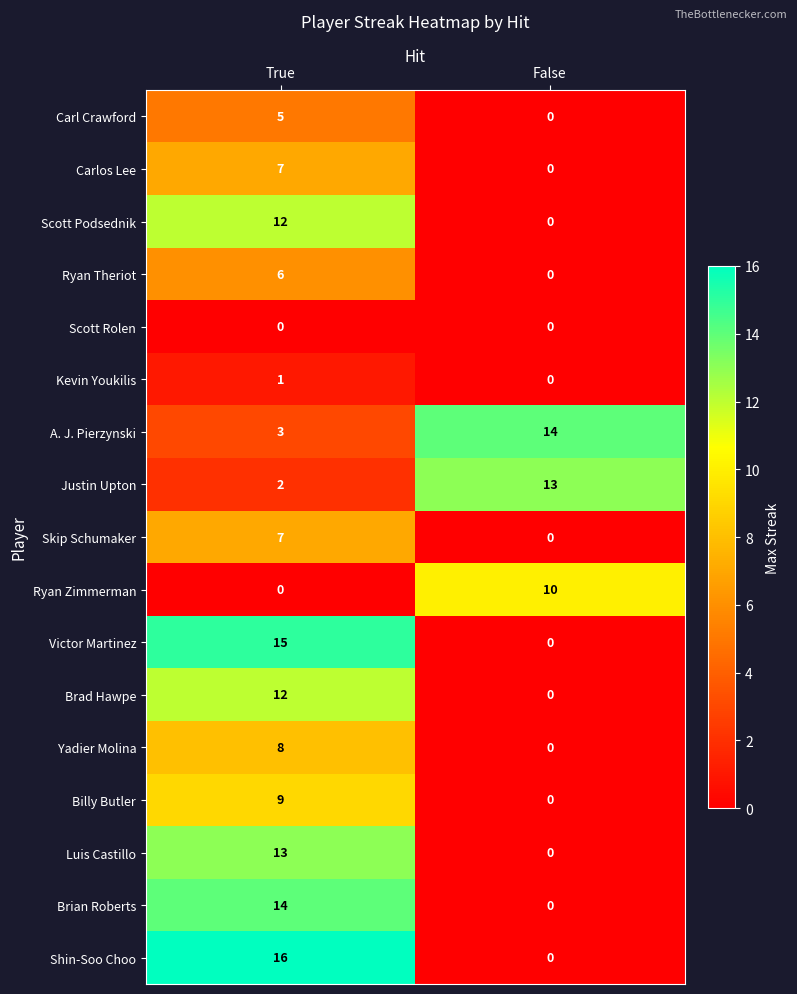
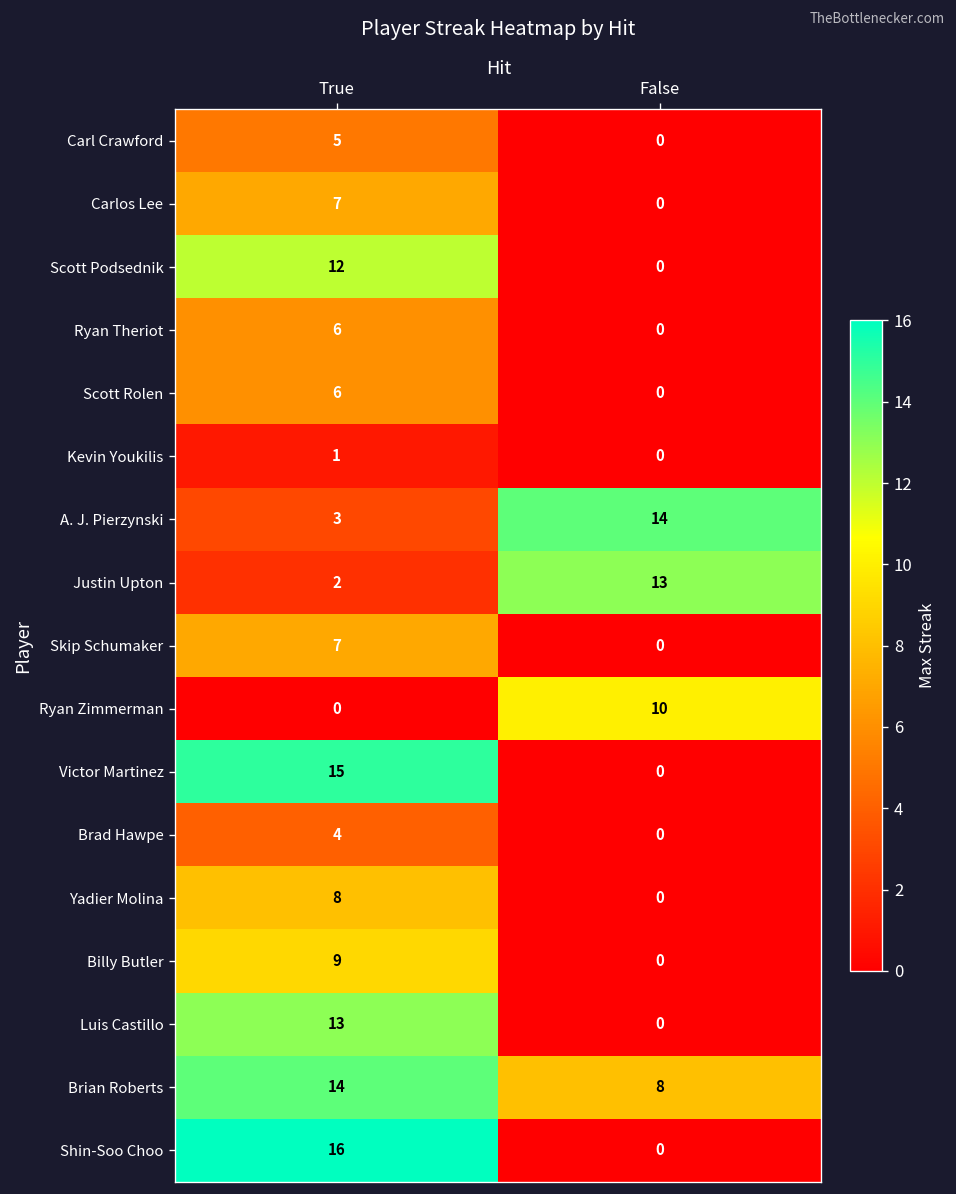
  {
    "Carl Crawford": {
      "True": 5,
      "False": 0
    },
    "Carlos Lee": {
      "True": 7,
      "False": 0
    },
    "Scott Podsednik": {
      "True": 12,
      "False": 0
    },
    "Ryan Theriot": {
      "True": 6,
      "False": 0
    },
    "Scott Rolen": {
-     "True": 0,
+     "True": 6,
      "False": 0
    },
    "Kevin Youkilis": {
      "True": 1,
      "False": 0
    },
    "A. J. Pierzynski": {
      "True": 3,
      "False": 14
    },
    "Justin Upton": {
      "True": 2,
      "False": 13
    },
    "Skip Schumaker": {
      "True": 7,
      "False": 0
    },
    "Ryan Zimmerman": {
      "True": 0,
      "False": 10
    },
    "Victor Martinez": {
      "True": 15,
      "False": 0
    },
    "Brad Hawpe": {
-     "True": 12,
+     "True": 4,
      "False": 0
    },
    "Yadier Molina": {
      "True": 8,
      "False": 0
    },
    "Billy Butler": {
      "True": 9,
      "False": 0
    },
    "Luis Castillo": {
      "True": 13,
      "False": 0
    },
    "Brian Roberts": {
      "True": 14,
-     "False": 0
+     "False": 8
    },
    "Shin-Soo Choo": {
      "True": 16,
      "False": 0
    }
  }
